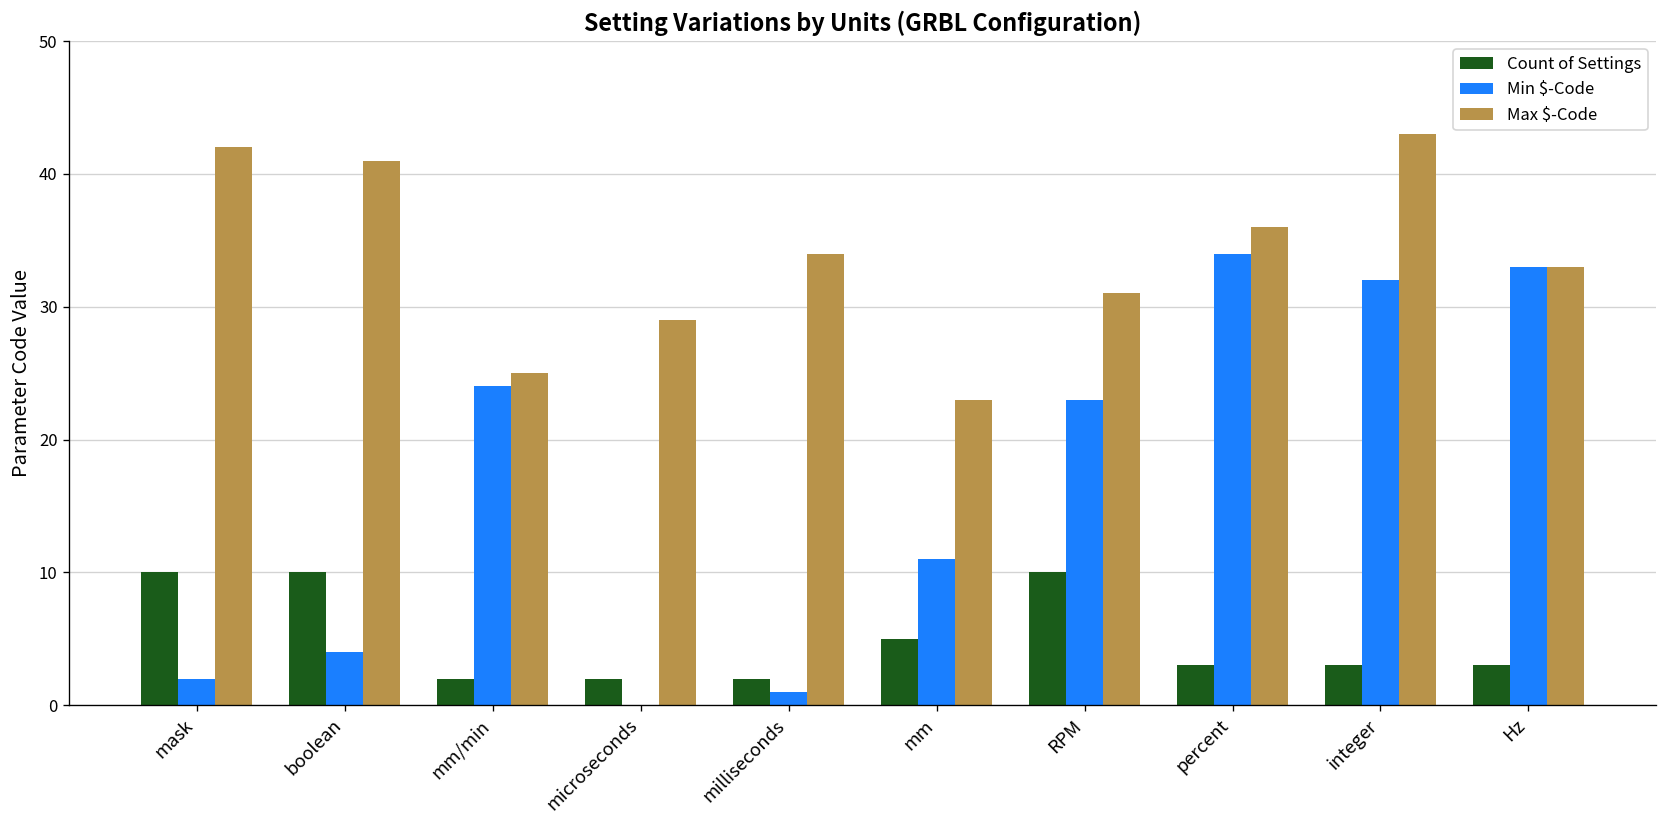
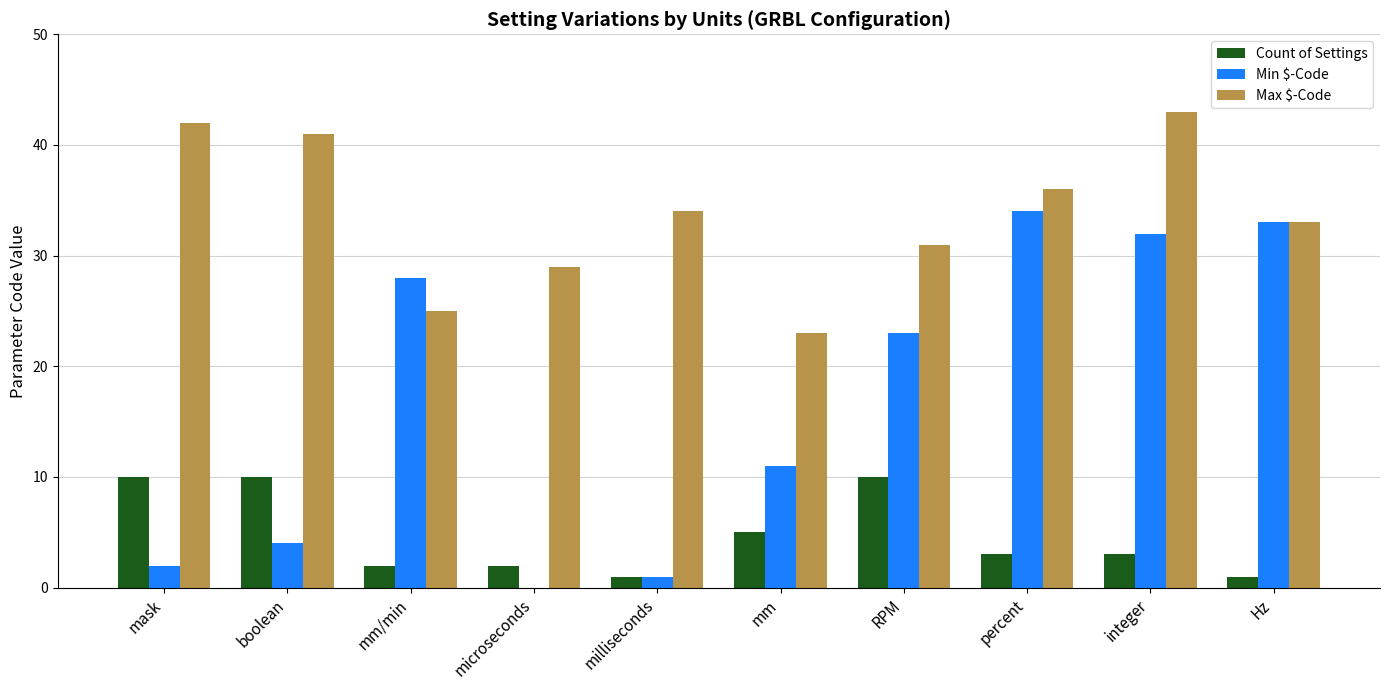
  {
    "Count of Settings": {
      "mask": 10,
      "boolean": 10,
      "mm/min": 2,
      "microseconds": 2,
-     "milliseconds": 2,
+     "milliseconds": 1,
      "mm": 5,
      "RPM": 10,
      "percent": 3,
      "integer": 3,
-     "Hz": 3
+     "Hz": 1
    },
    "Min $-Code": {
      "mask": 2,
      "boolean": 4,
-     "mm/min": 24,
+     "mm/min": 28,
      "microseconds": 0,
      "milliseconds": 1,
      "mm": 11,
      "RPM": 23,
      "percent": 34,
      "integer": 32,
      "Hz": 33
    },
    "Max $-Code": {
      "mask": 42,
      "boolean": 41,
      "mm/min": 25,
      "microseconds": 29,
      "milliseconds": 34,
      "mm": 23,
      "RPM": 31,
      "percent": 36,
      "integer": 43,
      "Hz": 33
    }
  }
